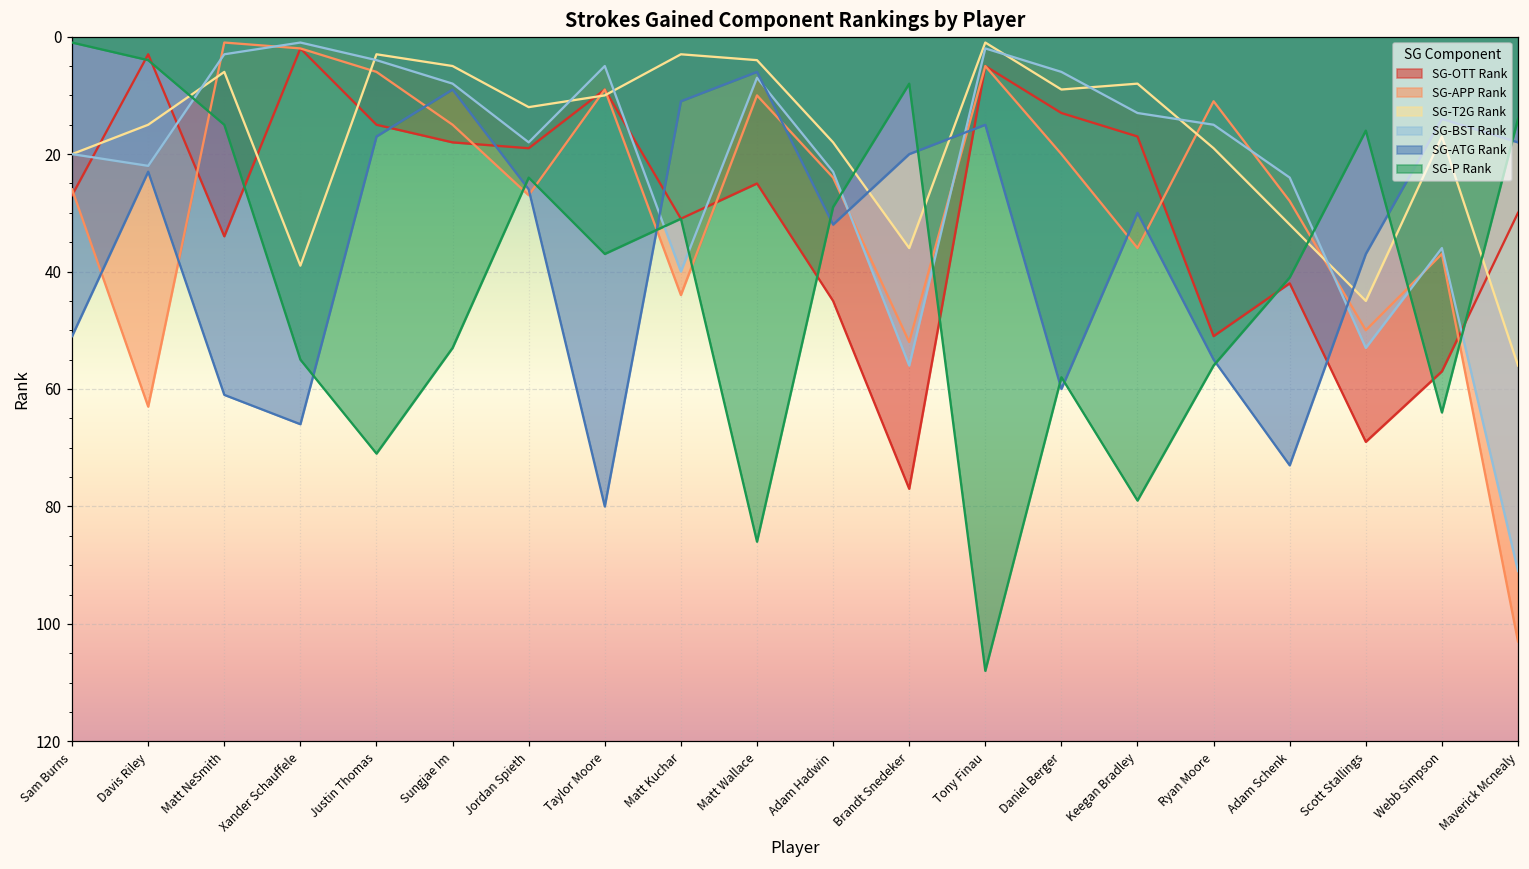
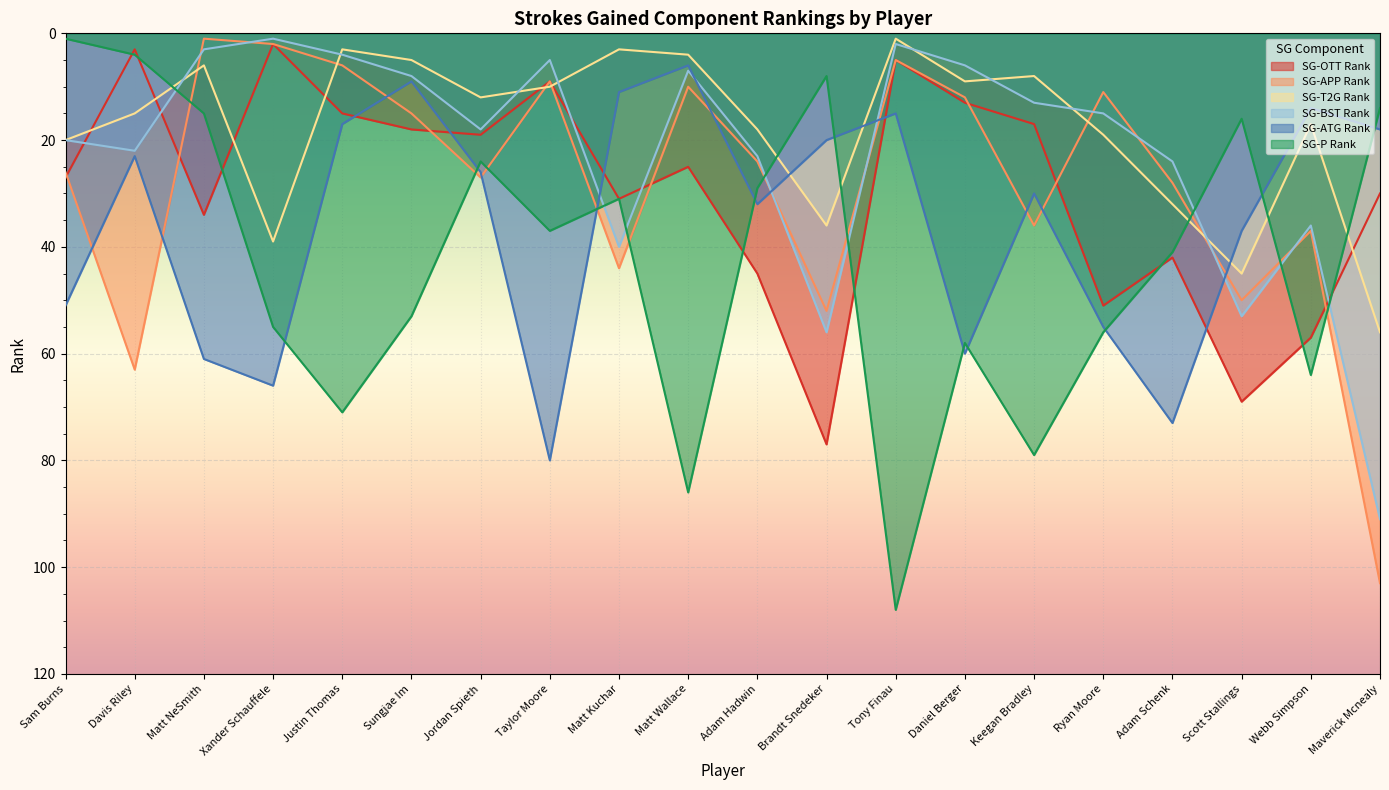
  {
    "SG-OTT Rank": {
      "Sam Burns": 27,
      "Davis Riley": 3,
      "Matt NeSmith": 34,
      "Justin Thomas": 15,
      "Sungjae Im": 18,
      "Jordan Spieth": 19,
      "Matt Wallace": 25,
      "Adam Hadwin": 45,
      "Brandt Snedeker": 77,
      "Daniel Berger": 13,
      "Keegan Bradley": 17,
      "Ryan Moore": 51,
      "Adam Schenk": 42,
      "Scott Stallings": 69,
      "Webb Simpson": 57,
      "Maverick Mcnealy": 30
    },
    "SG-APP Rank": {
      "Sam Burns": 26,
      "Davis Riley": 63,
      "Matt NeSmith": 1,
      "Justin Thomas": 6,
      "Sungjae Im": 15,
      "Jordan Spieth": 27,
      "Matt Kuchar": 44,
      "Matt Wallace": 10,
      "Adam Hadwin": 24,
      "Brandt Snedeker": 52,
-     "Daniel Berger": 20,
+     "Daniel Berger": 12,
      "Keegan Bradley": 36,
      "Ryan Moore": 11,
      "Adam Schenk": 28,
      "Scott Stallings": 50,
      "Webb Simpson": 37,
      "Maverick Mcnealy": 103
    },
    "SG-T2G Rank": {
      "Davis Riley": 15,
      "Matt NeSmith": 6,
      "Xander Schauffele": 39,
      "Justin Thomas": 3,
      "Sungjae Im": 5,
      "Jordan Spieth": 12,
      "Taylor Moore": 10,
      "Matt Kuchar": 3,
      "Matt Wallace": 4,
      "Adam Hadwin": 18,
      "Brandt Snedeker": 36,
      "Tony Finau": 1,
      "Daniel Berger": 9,
      "Keegan Bradley": 8,
      "Ryan Moore": 19,
      "Adam Schenk": 32,
      "Scott Stallings": 45,
      "Maverick Mcnealy": 56
    },
    "SG-BST Rank": {
      "Davis Riley": 22,
      "Matt NeSmith": 3,
      "Xander Schauffele": 1,
      "Justin Thomas": 4,
      "Sungjae Im": 8,
      "Jordan Spieth": 18,
      "Taylor Moore": 5,
      "Matt Kuchar": 40,
      "Matt Wallace": 7,
      "Adam Hadwin": 23,
      "Brandt Snedeker": 56,
      "Tony Finau": 2,
      "Daniel Berger": 6,
      "Keegan Bradley": 13,
      "Ryan Moore": 15,
      "Adam Schenk": 24,
      "Scott Stallings": 53,
      "Webb Simpson": 36,
      "Maverick Mcnealy": 91
    },
    "SG-ATG Rank": {
      "Sam Burns": 51,
      "Davis Riley": 23,
      "Matt NeSmith": 61,
      "Xander Schauffele": 66,
      "Justin Thomas": 17,
      "Sungjae Im": 9,
      "Jordan Spieth": 26,
      "Taylor Moore": 80,
      "Matt Kuchar": 11,
      "Matt Wallace": 6,
      "Adam Hadwin": 32,
      "Brandt Snedeker": 20,
      "Tony Finau": 15,
      "Daniel Berger": 60,
      "Keegan Bradley": 30,
      "Ryan Moore": 55,
      "Adam Schenk": 73,
      "Scott Stallings": 37,
      "Maverick Mcnealy": 18
    },
    "SG-P Rank": {
      "Sam Burns": 1,
      "Davis Riley": 4,
      "Matt NeSmith": 15,
      "Xander Schauffele": 55,
      "Justin Thomas": 71,
      "Sungjae Im": 53,
      "Jordan Spieth": 24,
      "Taylor Moore": 37,
      "Matt Wallace": 86,
      "Adam Hadwin": 29,
      "Brandt Snedeker": 8,
      "Tony Finau": 108,
      "Daniel Berger": 58,
      "Keegan Bradley": 79,
      "Ryan Moore": 56,
      "Adam Schenk": 41,
      "Scott Stallings": 16,
      "Webb Simpson": 64,
      "Maverick Mcnealy": 14
    }
  }
